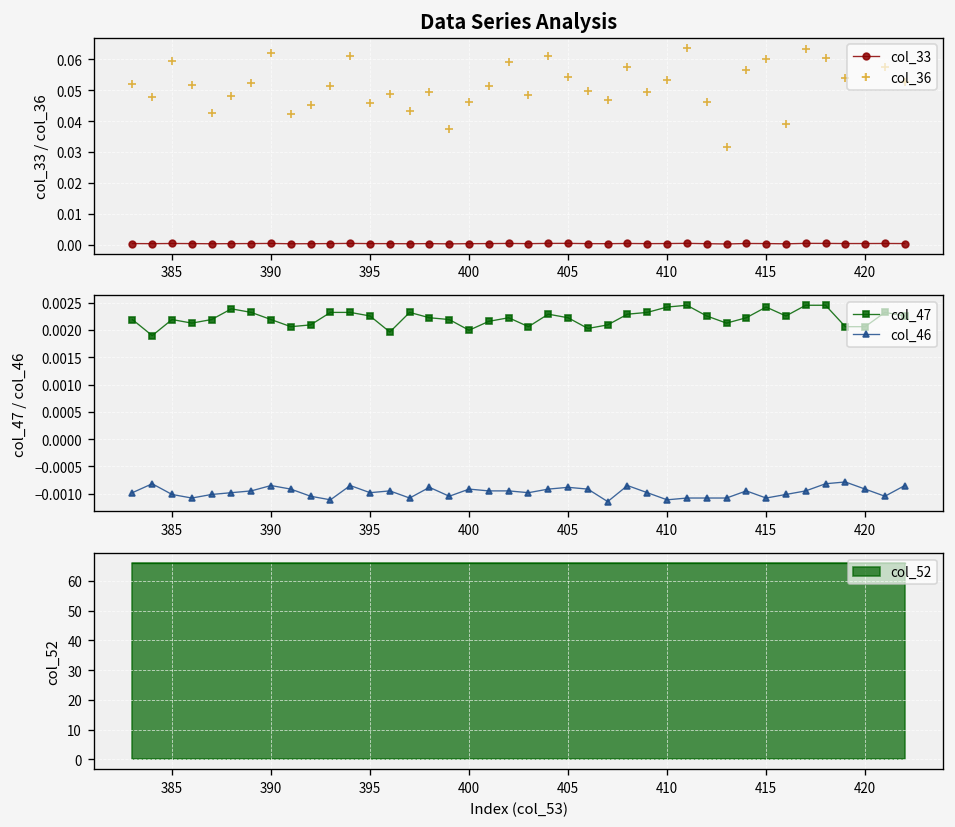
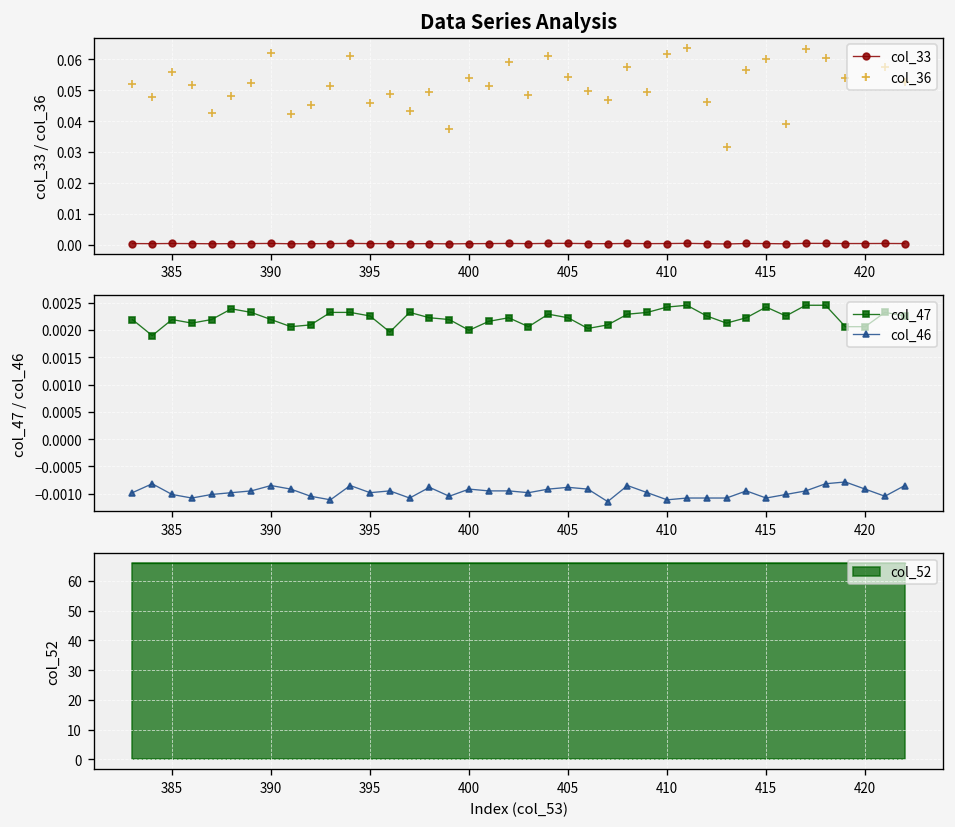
  {
    "Data Series Analysis": {
      "col_33": {
        "385": 0.000,
        "390": 0.000,
        "395": 0.000,
        "400": 0.000,
        "405": 0.000,
        "410": 0.000,
        "415": 0.000,
        "420": 0.000
      },
      "col_36": {
-       "385": 0.060,
+       "385": 0.056,
        "390": 0.062,
        "395": 0.046,
-       "400": 0.046,
+       "400": 0.054,
        "405": 0.054,
-       "410": 0.053,
+       "410": 0.062,
        "415": 0.060
      }
    }
  }
